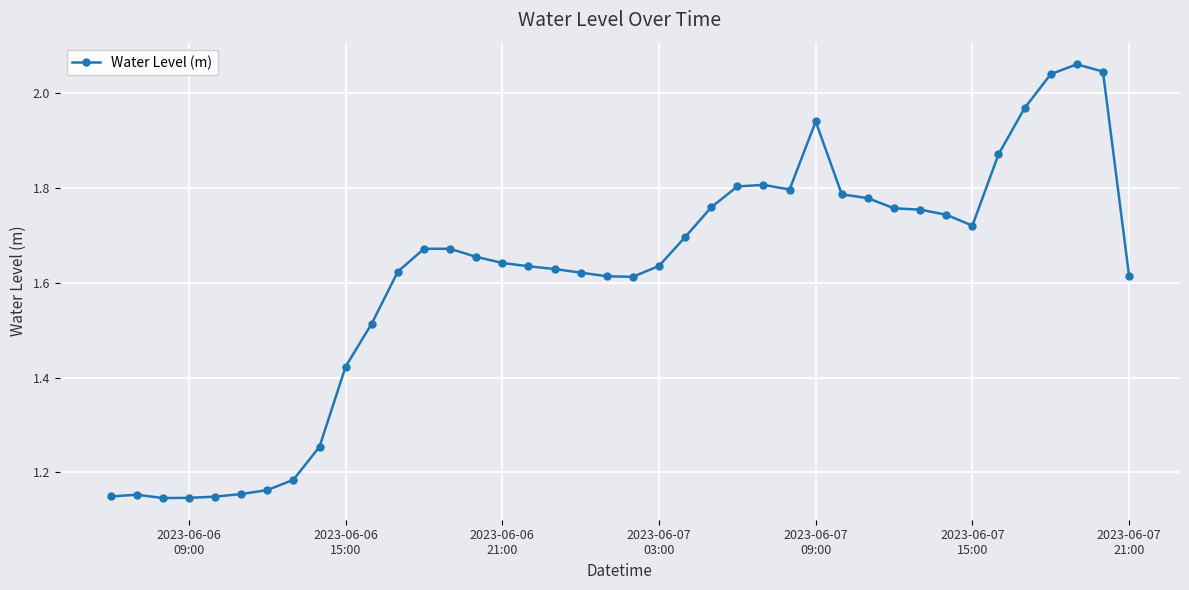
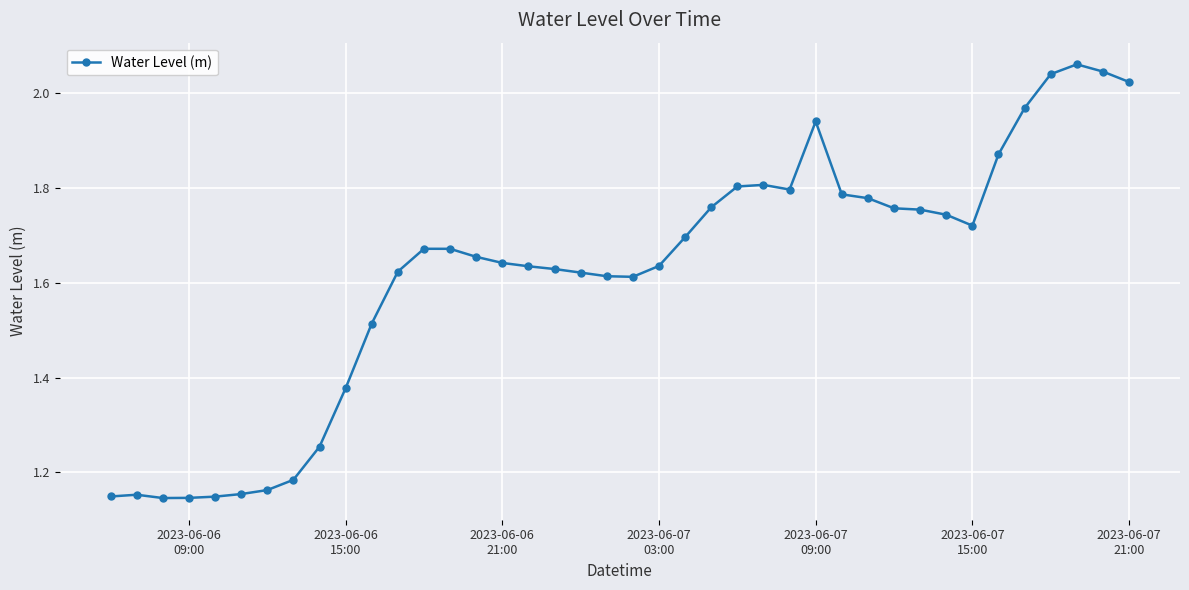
  {
    "2023-06-06 09:00": 1.15,
-   "2023-06-06 15:00": 1.42,
+   "2023-06-06 15:00": 1.38,
    "2023-06-06 21:00": 1.64,
    "2023-06-07 03:00": 1.64,
    "2023-06-07 09:00": 1.94,
    "2023-06-07 15:00": 1.72,
-   "2023-06-07 21:00": 1.61
+   "2023-06-07 21:00": 2.02
  }
